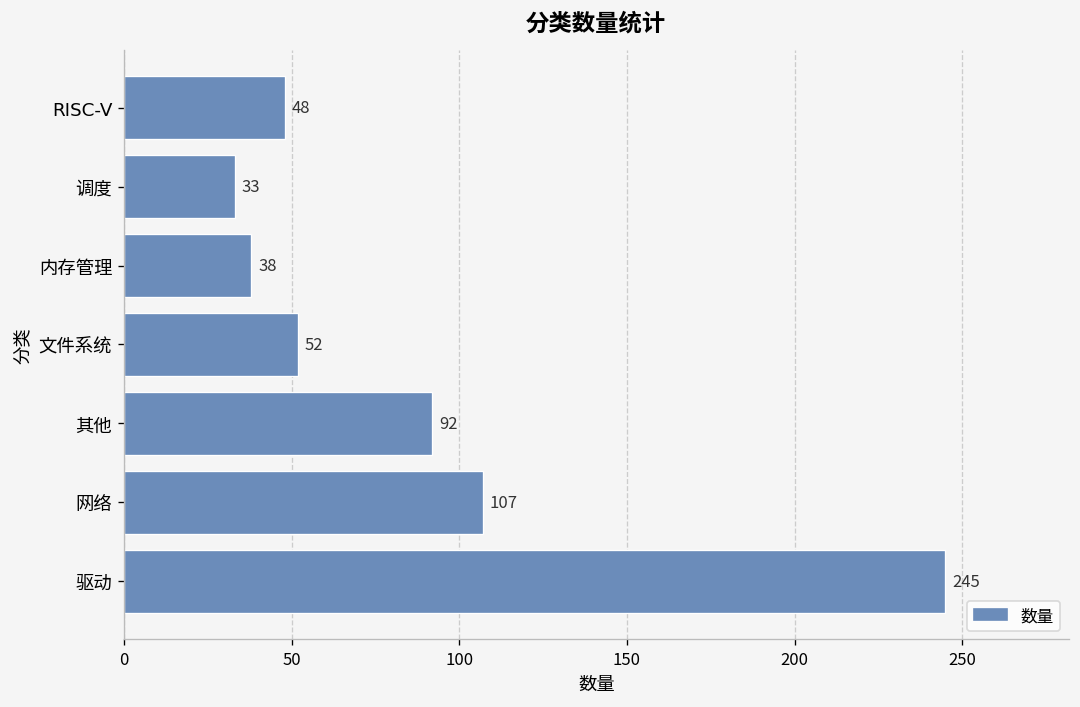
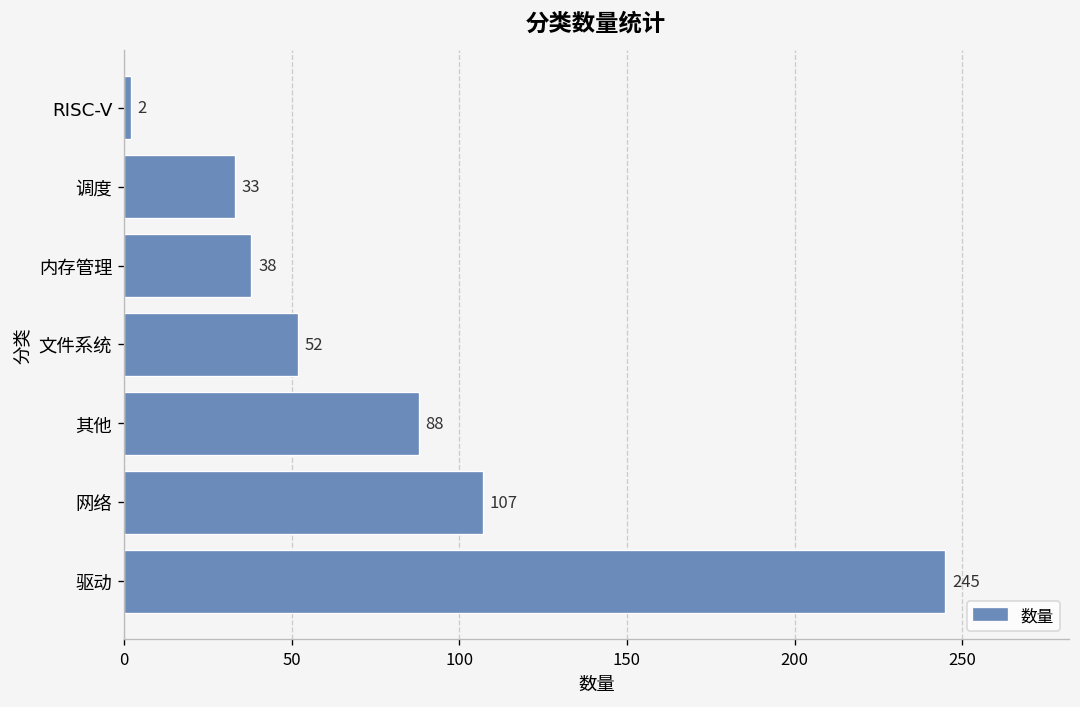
  {
-   "RISC-V": 48,
+   "RISC-V": 2,
    "调度": 33,
    "内存管理": 38,
    "文件系统": 52,
-   "其他": 92,
+   "其他": 88,
    "网络": 107,
    "驱动": 245
  }
